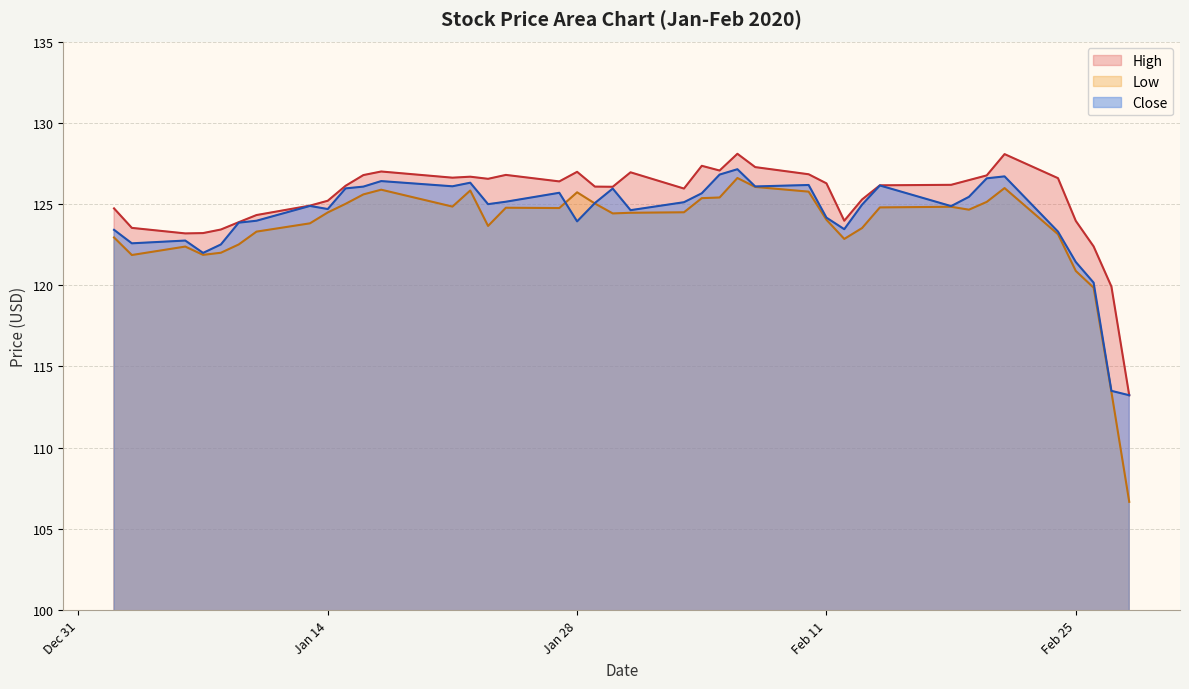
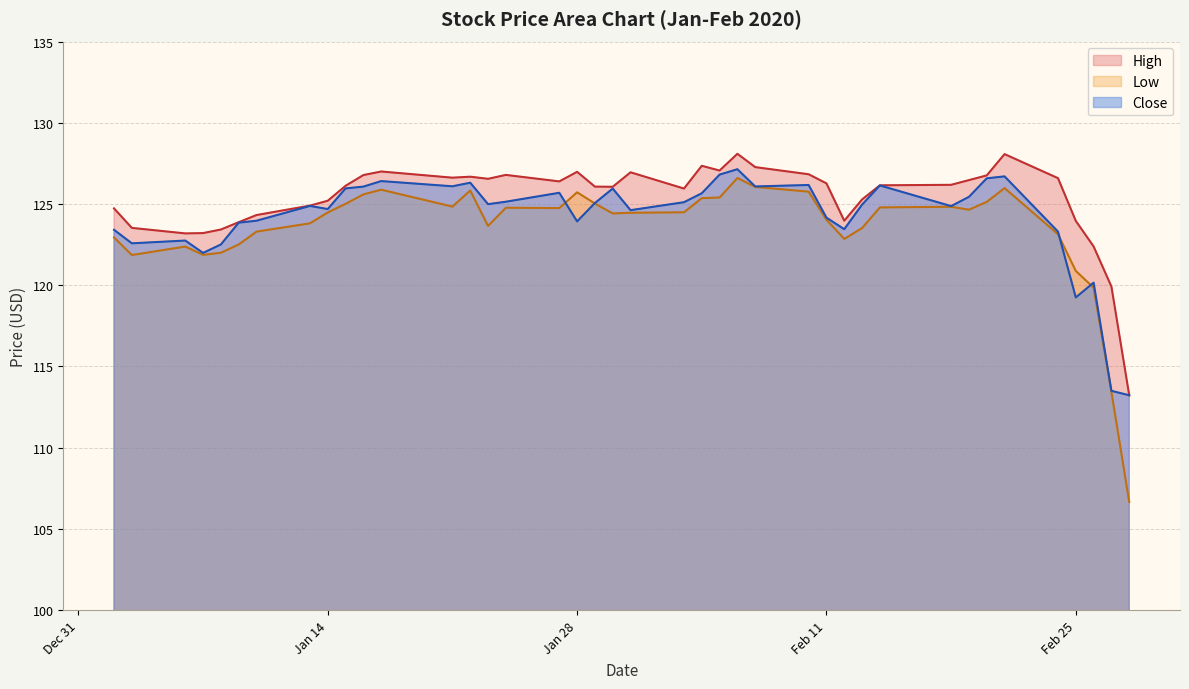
  {
    "Close": {
      "Jan 14": 124.7,
      "Jan 28": 123.9,
-     "Feb 25": 121.4
+     "Feb 25": 119.3
    }
  }
